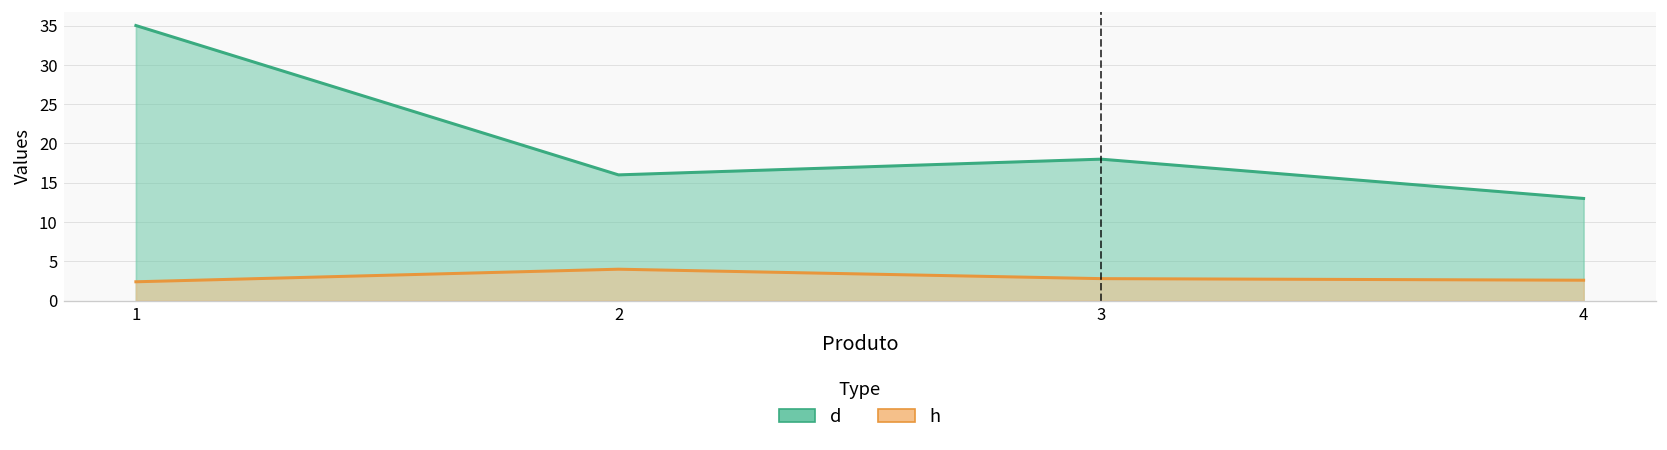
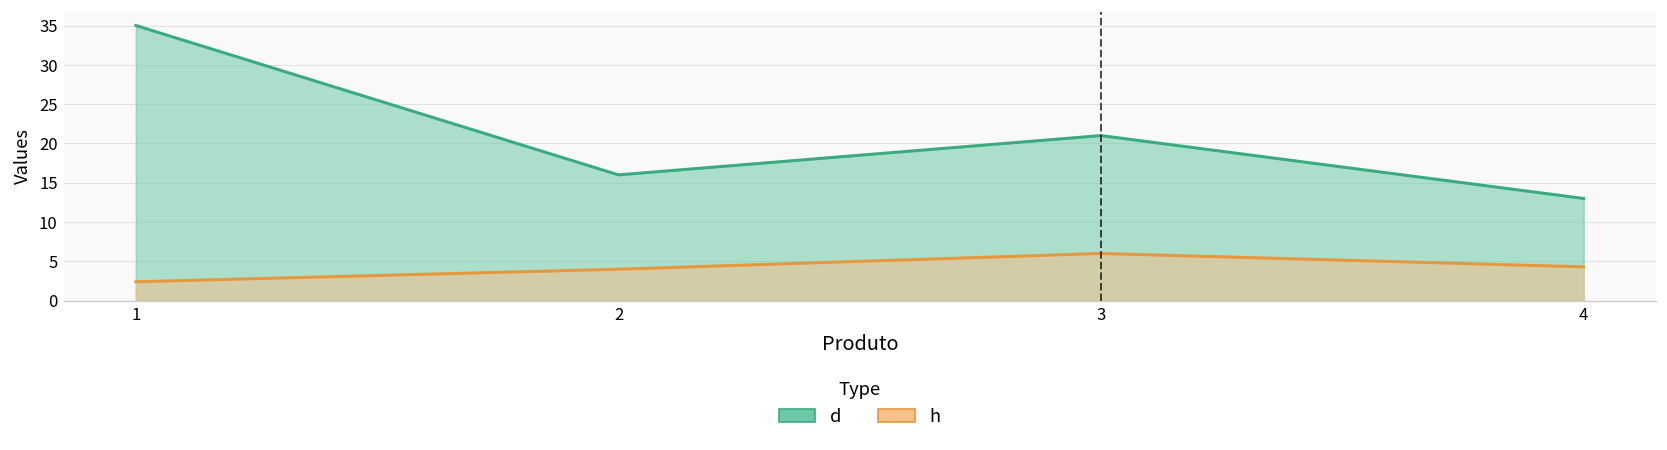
  {
    "d": {
      "1": 35,
      "2": 16,
-     "3": 18,
+     "3": 21,
      "4": 13
    },
    "h": {
      "1": 2,
      "2": 4,
-     "3": 3,
-     "4": 3
+     "3": 6,
+     "4": 4
    }
  }
